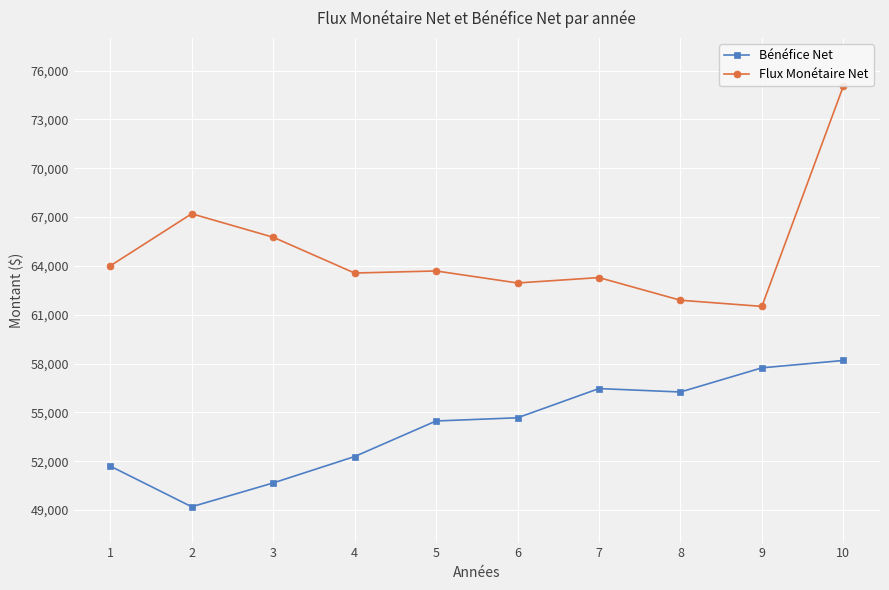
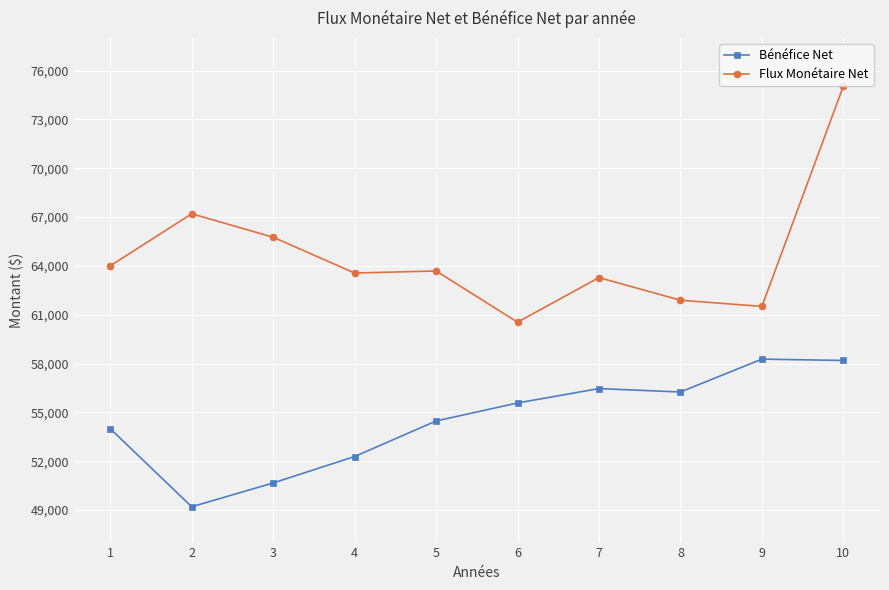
  {
    "Bénéfice Net": {
-     "1": "51,700",
+     "1": "54,000",
      "2": "49,200",
      "3": "50,700",
      "4": "52,300",
      "5": "54,500",
-     "6": "54,700",
+     "6": "55,600",
      "7": "56,500",
      "8": "56,300",
-     "9": "57,700",
+     "9": "58,300",
      "10": "58,200"
    },
    "Flux Monétaire Net": {
      "1": "64,000",
      "2": "67,200",
      "3": "65,800",
      "4": "63,600",
      "5": "63,700",
-     "6": "62,900",
+     "6": "60,500",
      "7": "63,300",
      "8": "61,900",
      "9": "61,500"
    }
  }
